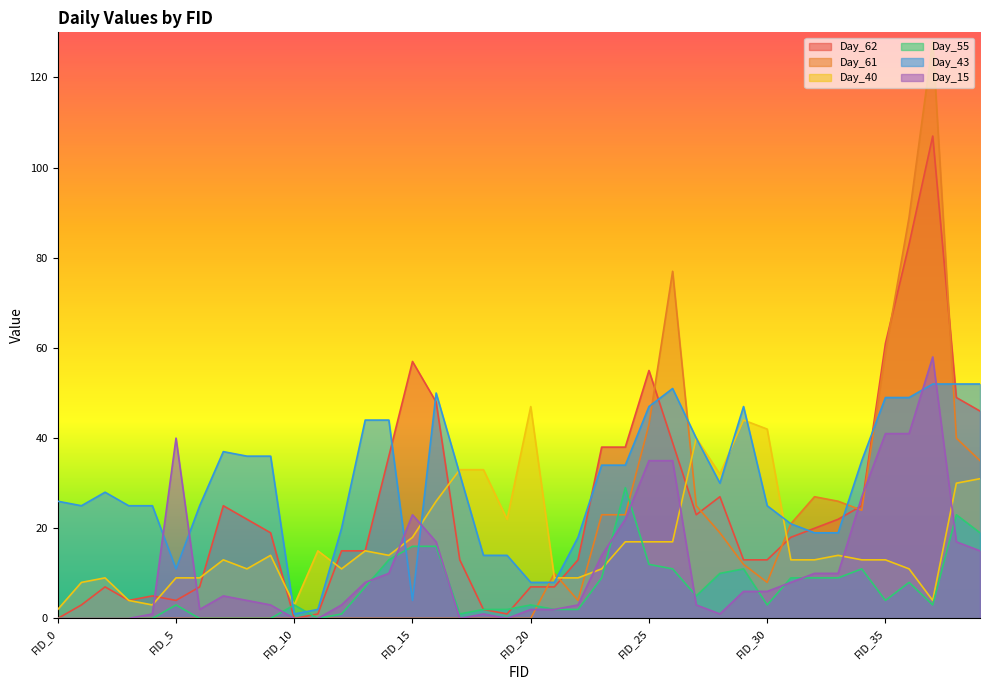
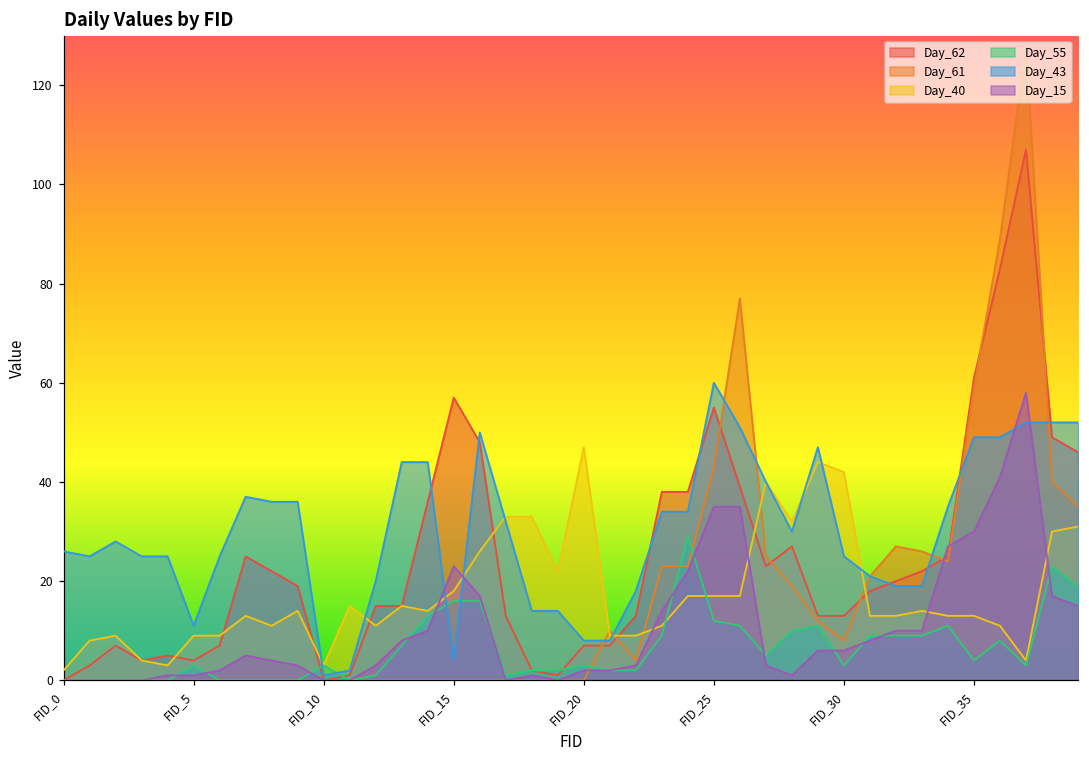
  {
    "Day_40": {
      "FID_0": 2,
      "FID_5": 9,
      "FID_15": 18,
      "FID_20": 47,
      "FID_25": 17,
      "FID_30": 42,
      "FID_35": 13
    },
    "Day_55": {
      "FID_5": 3,
      "FID_15": 16,
      "FID_20": 3,
      "FID_25": 12,
      "FID_30": 3,
      "FID_35": 4
    },
    "Day_43": {
      "FID_0": 26,
      "FID_5": 11,
      "FID_10": 1,
      "FID_15": 4,
      "FID_20": 8,
-     "FID_25": 47,
+     "FID_25": 60,
      "FID_30": 25,
      "FID_35": 49
    },
    "Day_15": {
-     "FID_5": 40,
+     "FID_5": 1,
      "FID_15": 23,
      "FID_20": 2,
      "FID_25": 35,
      "FID_30": 6,
-     "FID_35": 41
+     "FID_35": 30
    }
  }
